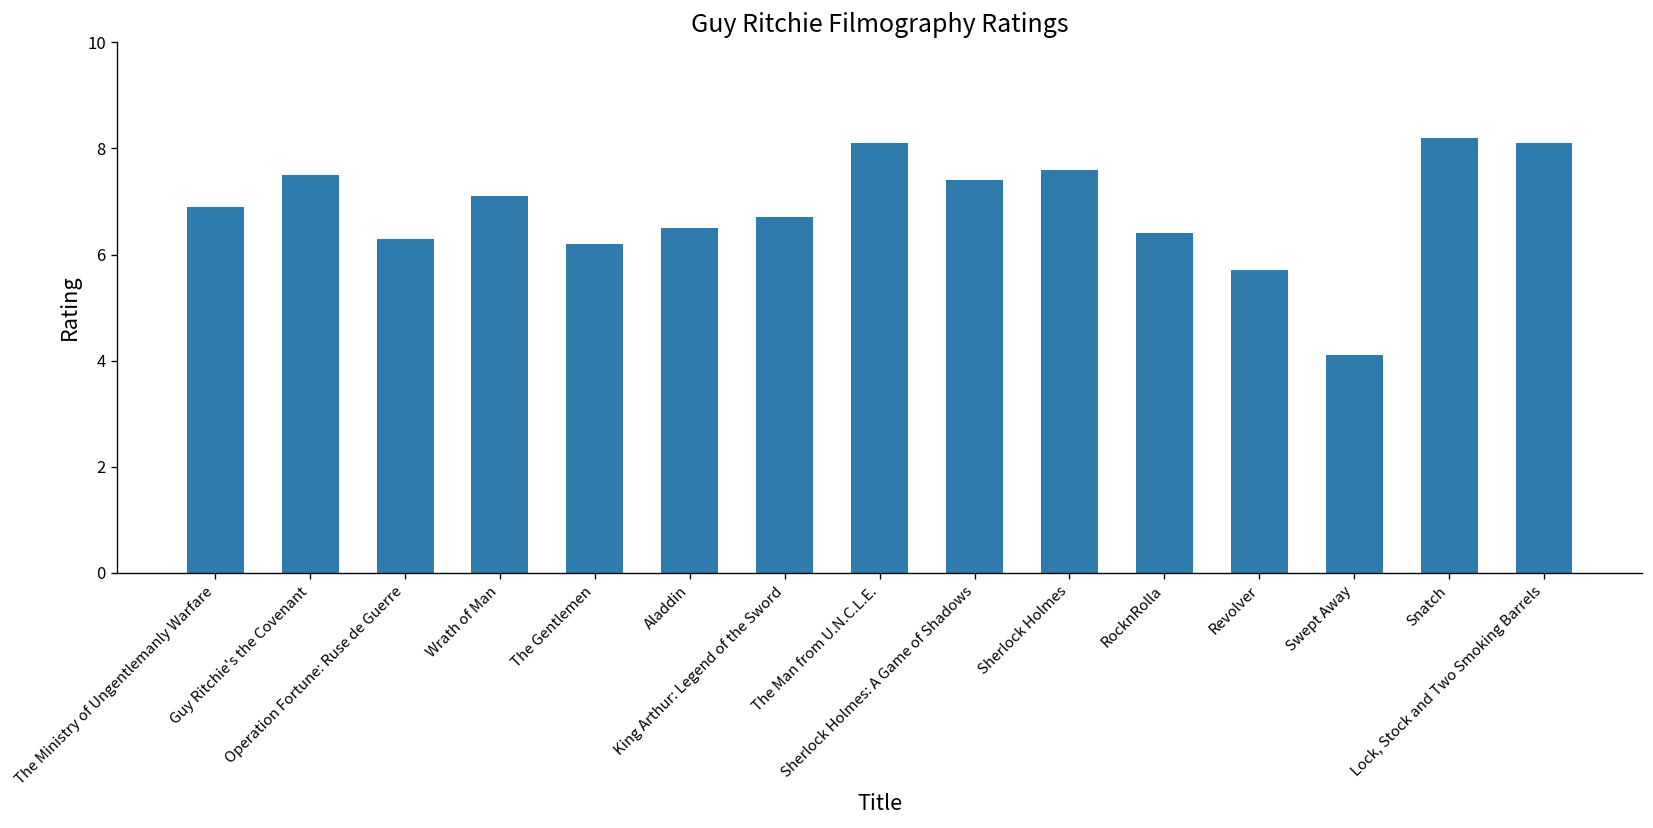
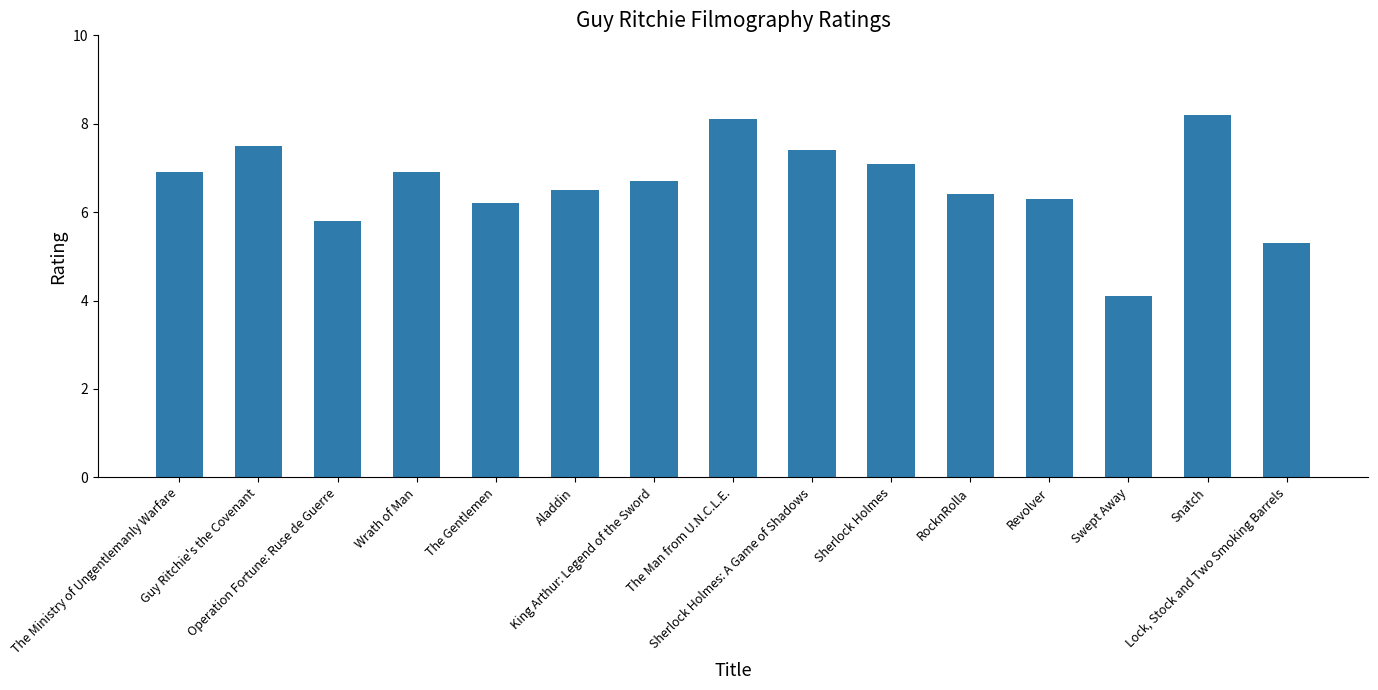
  {
    "The Ministry of Ungentlemanly Warfare": 6.9,
    "Guy Ritchie's the Covenant": 7.5,
-   "Operation Fortune: Ruse de Guerre": 6.3,
-   "Wrath of Man": 7.1,
+   "Operation Fortune: Ruse de Guerre": 5.8,
+   "Wrath of Man": 6.9,
    "The Gentlemen": 6.2,
    "Aladdin": 6.5,
    "King Arthur: Legend of the Sword": 6.7,
    "The Man from U.N.C.L.E.": 8.1,
    "Sherlock Holmes: A Game of Shadows": 7.4,
-   "Sherlock Holmes": 7.6,
+   "Sherlock Holmes": 7.1,
    "RocknRolla": 6.4,
-   "Revolver": 5.7,
+   "Revolver": 6.3,
    "Swept Away": 4.1,
    "Snatch": 8.2,
-   "Lock, Stock and Two Smoking Barrels": 8.1
+   "Lock, Stock and Two Smoking Barrels": 5.3
  }
